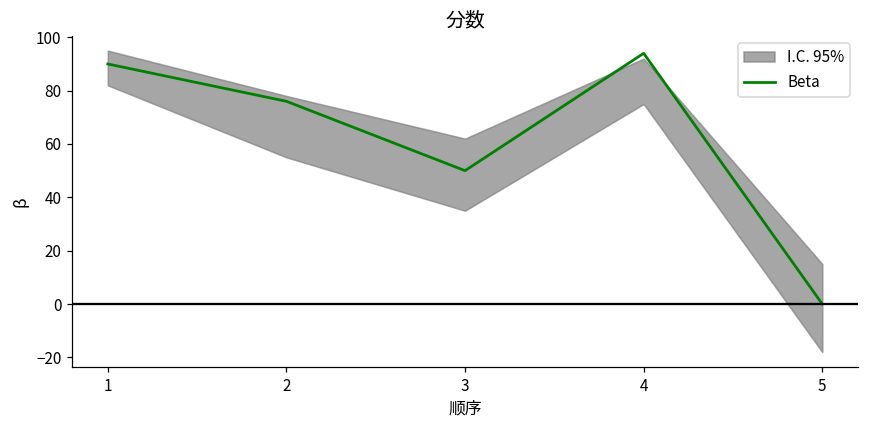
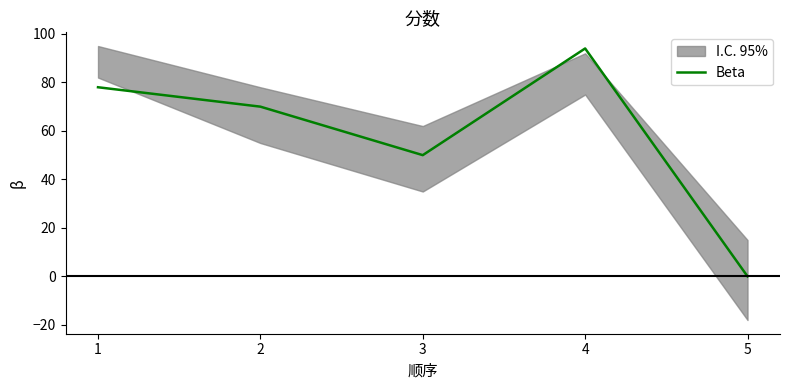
  {
    "Beta": {
-     "1": 90,
-     "2": 76,
+     "1": 78,
+     "2": 70,
      "3": 50,
      "4": 94,
      "5": 0
    }
  }
